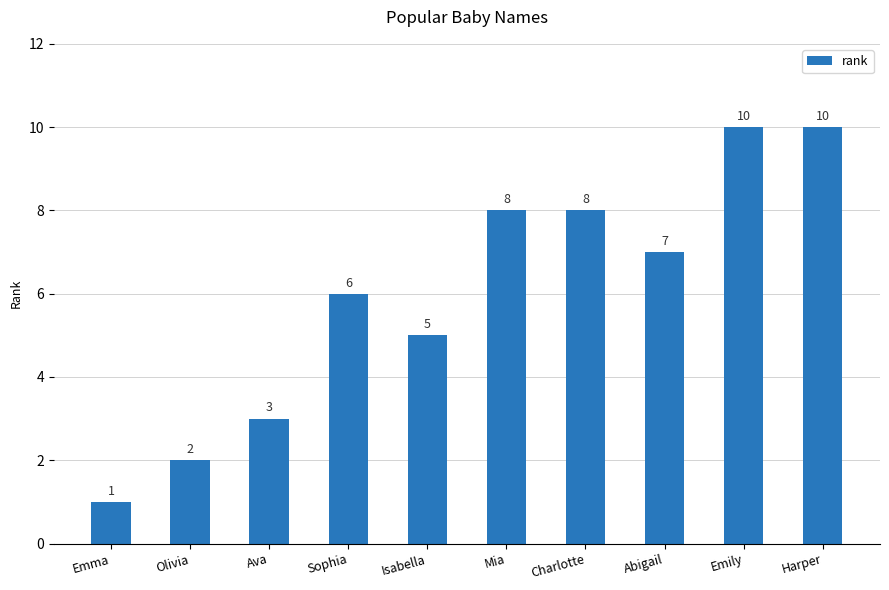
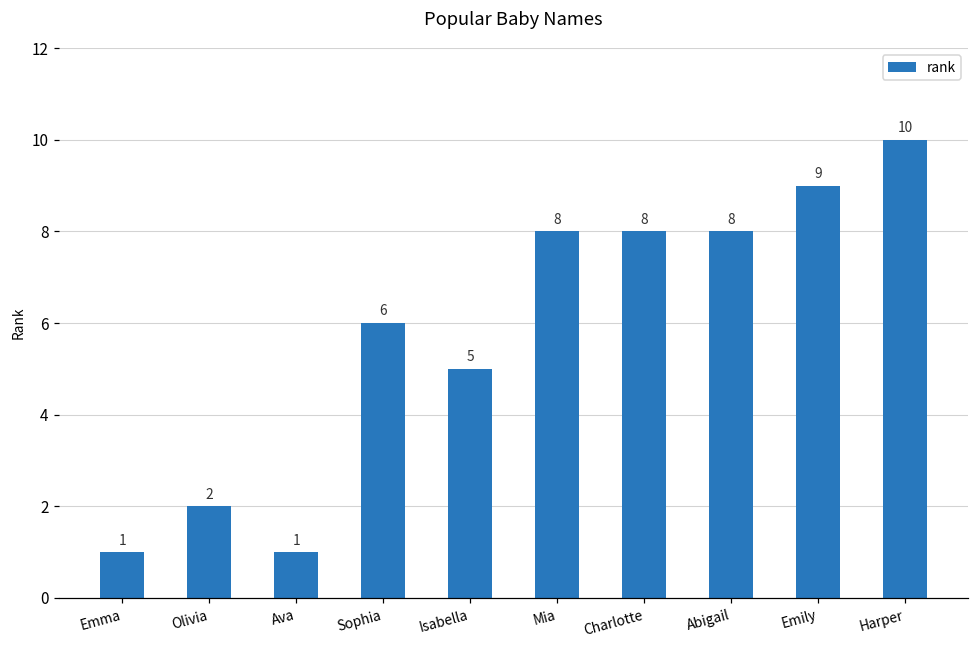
  {
    "Emma": 1,
    "Olivia": 2,
-   "Ava": 3,
+   "Ava": 1,
    "Sophia": 6,
    "Isabella": 5,
    "Mia": 8,
    "Charlotte": 8,
-   "Abigail": 7,
-   "Emily": 10,
+   "Abigail": 8,
+   "Emily": 9,
    "Harper": 10
  }
